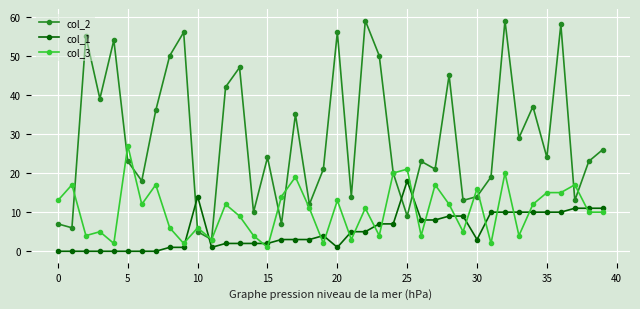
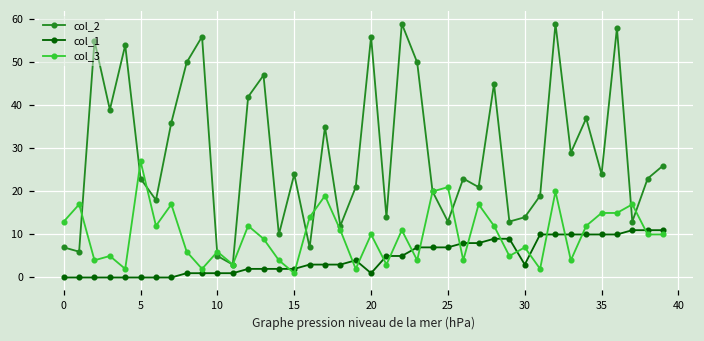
  {
    "col_2": {
      "0": 7,
      "5": 23,
      "10": 5,
      "15": 24,
      "20": 56,
-     "25": 9,
+     "25": 13,
      "30": 14,
      "35": 24
    },
    "col_1": {
      "0": 0,
      "5": 0,
-     "10": 14,
+     "10": 1,
      "15": 2,
      "20": 1,
-     "25": 18,
+     "25": 7,
      "30": 3,
      "35": 10
    },
    "col_3": {
      "0": 13,
      "5": 27,
      "10": 6,
      "15": 1,
-     "20": 13,
+     "20": 10,
      "25": 21,
-     "30": 16,
+     "30": 7,
      "35": 15
    }
  }
